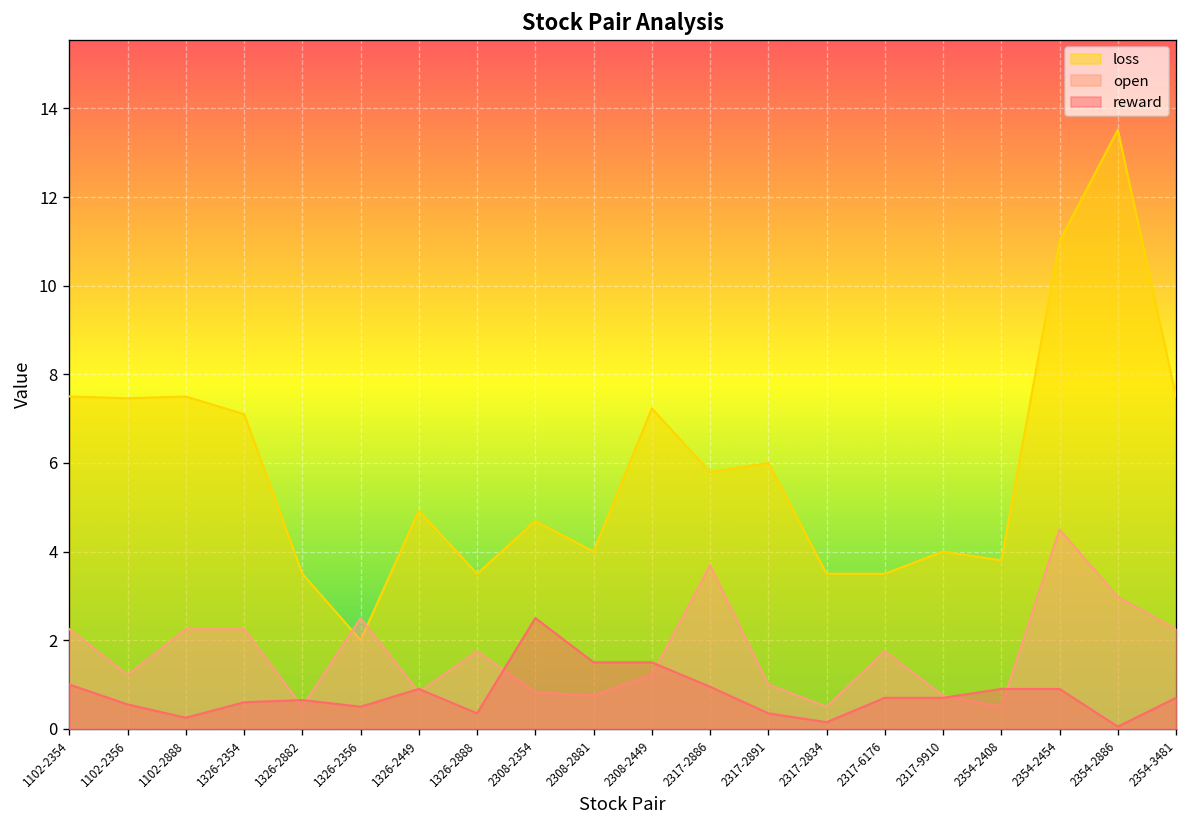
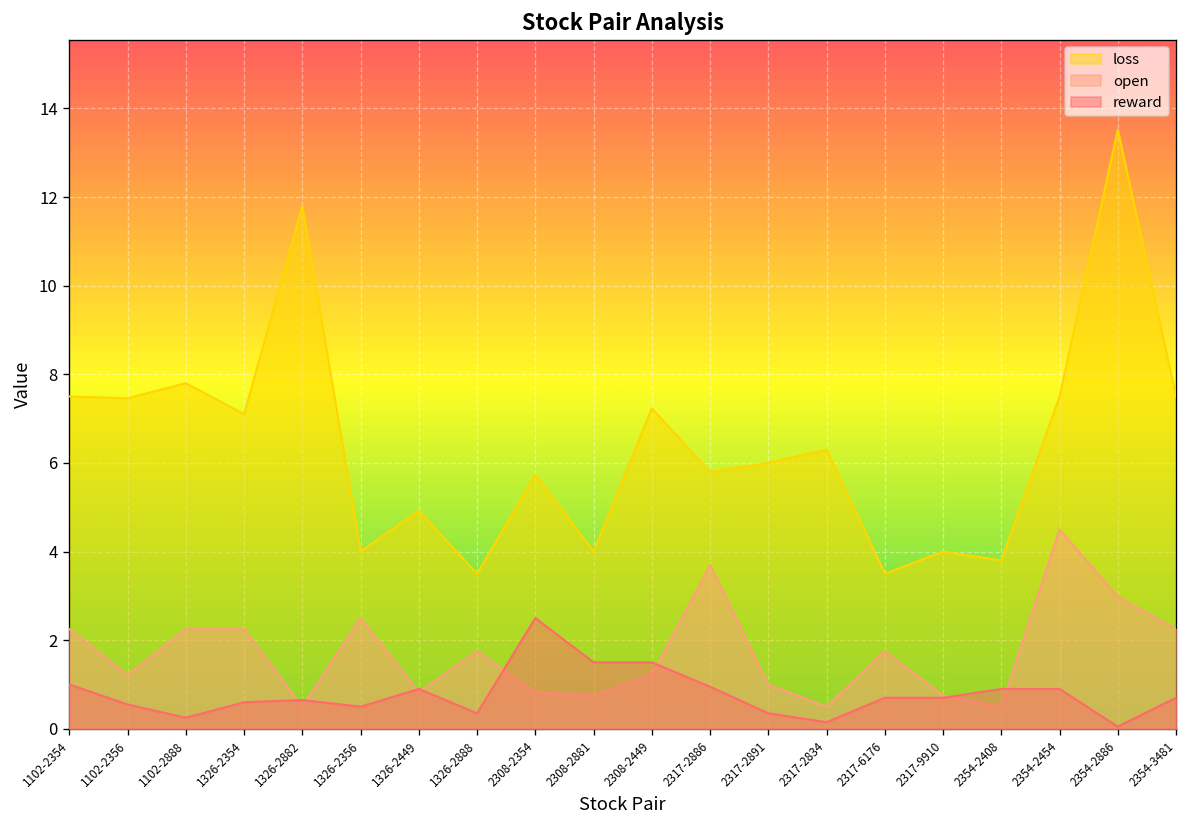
  {
    "loss": {
      "1102-2354": 7.5,
      "1102-2356": 7.5,
-     "1102-2888": 7.5,
+     "1102-2888": 7.8,
      "1326-2354": 7.1,
-     "1326-2882": 3.5,
-     "1326-2356": 2,
+     "1326-2882": 11.8,
+     "1326-2356": 4,
      "1326-2449": 4.9,
      "1326-2888": 3.5,
-     "2308-2354": 4.7,
+     "2308-2354": 5.7,
      "2308-2881": 4.0,
      "2308-2449": 7.2,
      "2317-2886": 5.8,
      "2317-2891": 6.0,
-     "2317-2834": 3.5,
+     "2317-2834": 6.3,
      "2317-6176": 3.5,
      "2317-9910": 4.0,
      "2354-2408": 3.8,
-     "2354-2454": 11.0,
+     "2354-2454": 7.5,
      "2354-2886": 13.5,
      "2354-3481": 7.5
    }
  }
